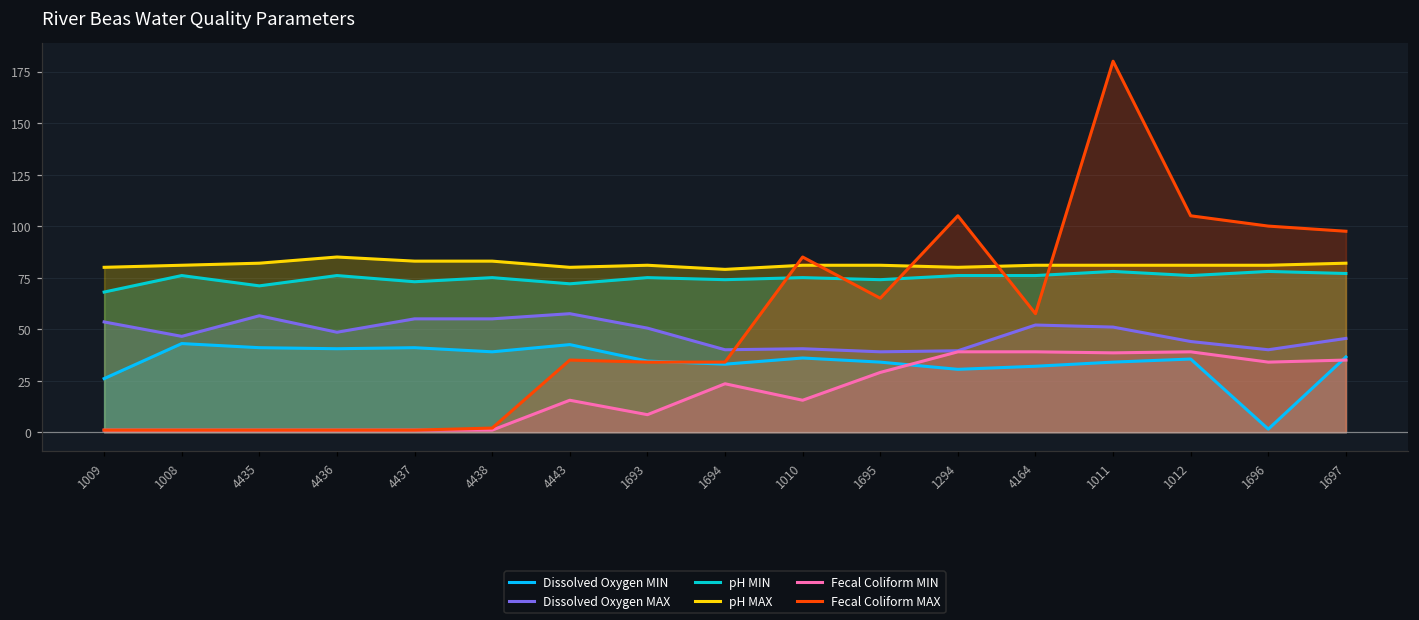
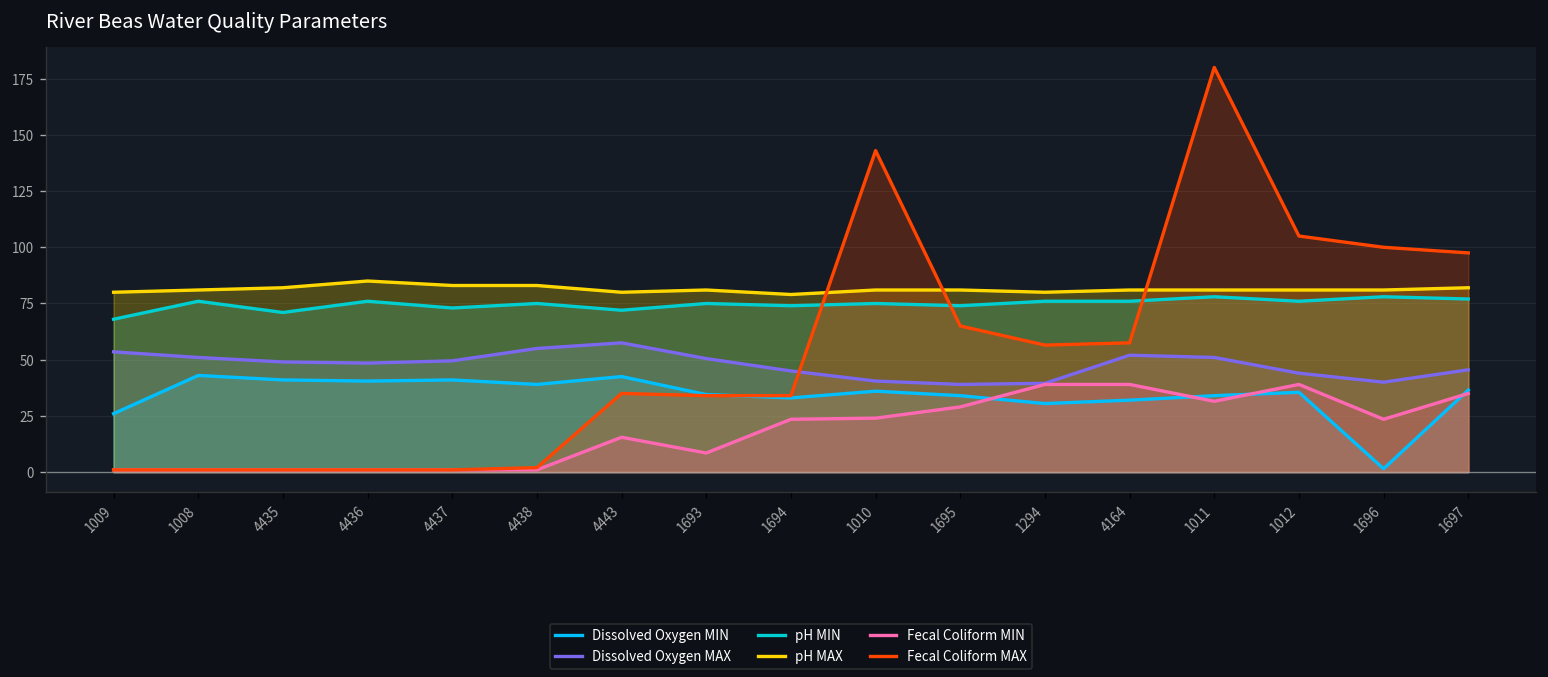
  {
    "Dissolved Oxygen MAX": {
      "1009": 54,
-     "1008": 47,
-     "4435": 57,
+     "1008": 51,
+     "4435": 49,
      "4436": 49,
-     "4437": 55,
+     "4437": 50,
      "4438": 55,
      "4443": 58,
      "1693": 51,
-     "1694": 40,
+     "1694": 45,
      "1010": 41,
      "1695": 39,
      "4164": 52,
      "1011": 51,
      "1012": 44,
      "1696": 40,
      "1697": 46
    },
    "pH MAX": {
      "1009": 80,
      "1008": 81,
      "4435": 82,
      "4436": 85,
      "4437": 83,
      "4438": 83,
      "4443": 80,
      "1693": 81,
      "1694": 79,
      "1010": 81,
      "1695": 81,
      "1294": 80,
      "4164": 81,
      "1011": 81,
      "1012": 81,
      "1696": 81,
      "1697": 82
    },
    "Fecal Coliform MIN": {
      "4443": 16,
      "1693": 9,
      "1694": 24,
-     "1010": 16,
+     "1010": 24,
      "1695": 29,
      "4164": 39,
-     "1011": 39,
+     "1011": 32,
      "1012": 39,
-     "1696": 34,
+     "1696": 24,
      "1697": 35
    },
    "Fecal Coliform MAX": {
      "4443": 35,
-     "1010": 85,
+     "1010": 143,
      "1695": 65,
-     "1294": 105,
+     "1294": 57,
      "4164": 58,
      "1011": 180,
      "1012": 105,
      "1696": 100,
      "1697": 98
    }
  }
